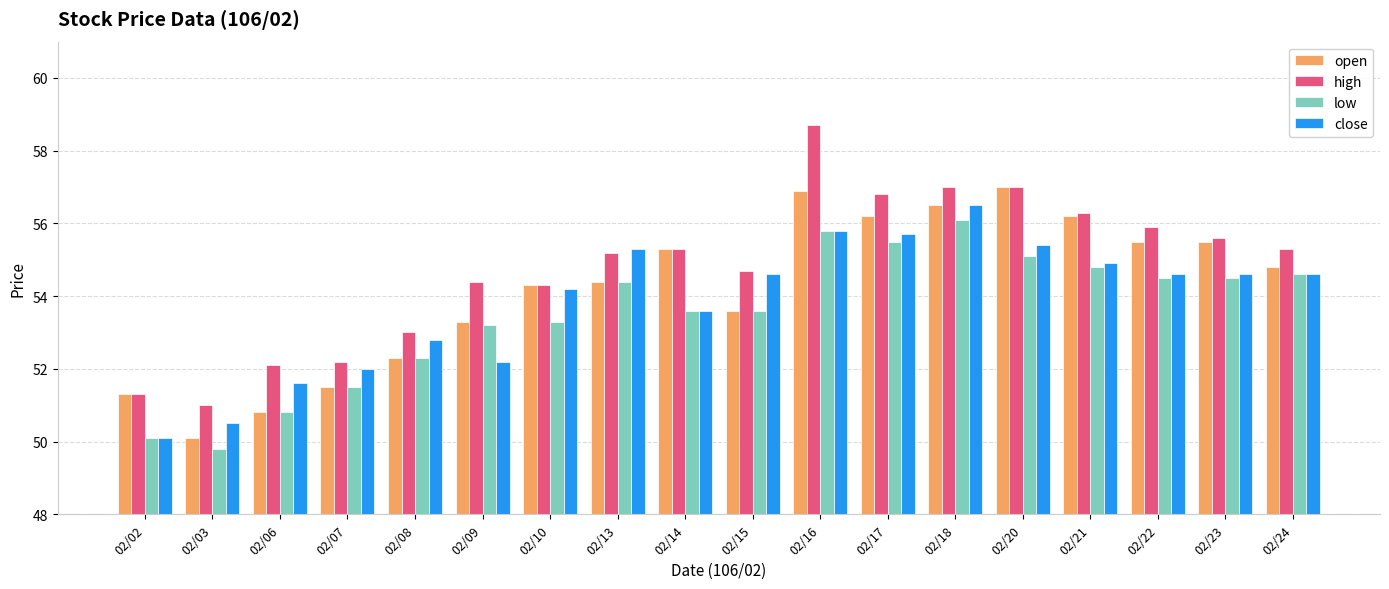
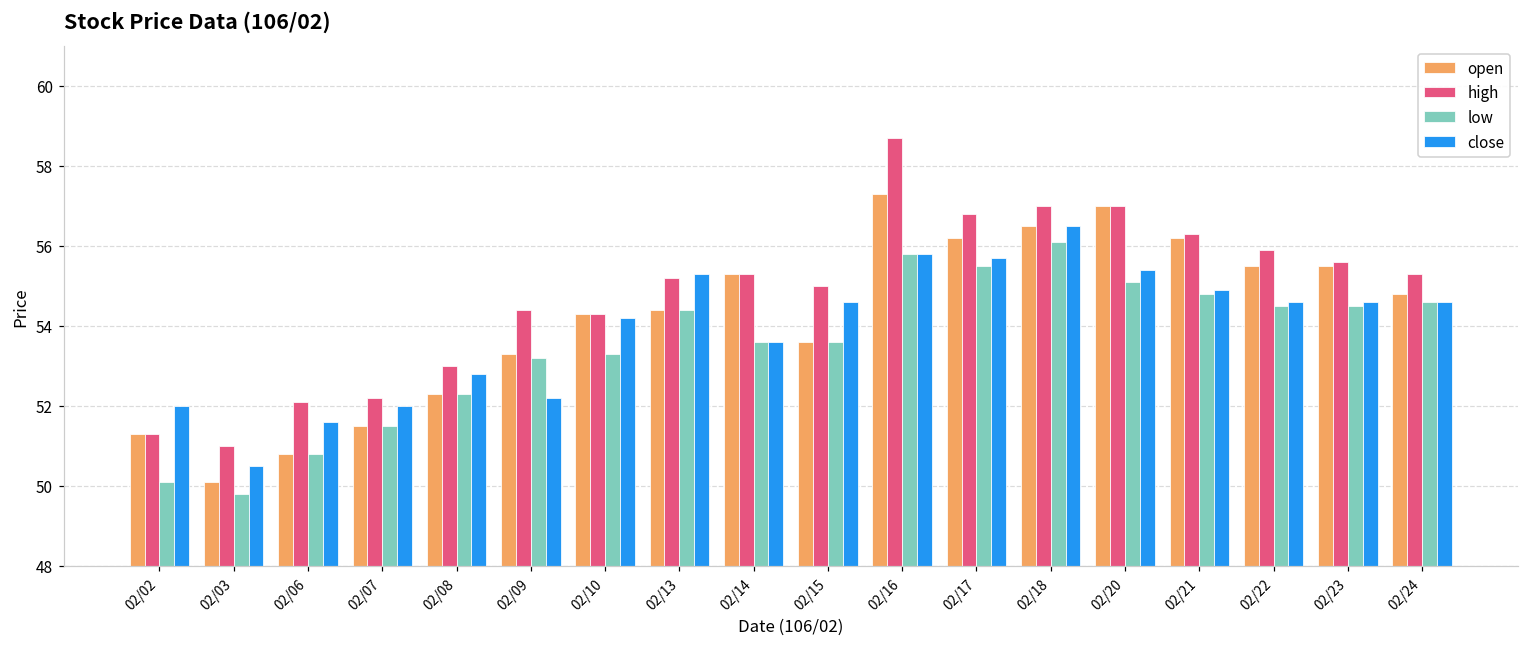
  {
    "open": {
      "02/02": 51.3,
      "02/03": 50.1,
      "02/06": 50.8,
      "02/07": 51.5,
      "02/08": 52.3,
      "02/09": 53.3,
      "02/10": 54.3,
      "02/13": 54.4,
      "02/14": 55.3,
      "02/15": 53.6,
-     "02/16": 56.9,
+     "02/16": 57.3,
      "02/17": 56.2,
      "02/18": 56.5,
      "02/20": 57.0,
      "02/21": 56.2,
      "02/22": 55.5,
      "02/23": 55.5,
      "02/24": 54.8
    },
    "high": {
      "02/02": 51.3,
      "02/03": 51.0,
      "02/06": 52.1,
      "02/07": 52.2,
      "02/08": 53.0,
      "02/09": 54.4,
      "02/10": 54.3,
      "02/13": 55.2,
      "02/14": 55.3,
-     "02/15": 54.7,
+     "02/15": 55.0,
      "02/16": 58.7,
      "02/17": 56.8,
      "02/18": 57.0,
      "02/20": 57.0,
      "02/21": 56.3,
      "02/22": 55.9,
      "02/23": 55.6,
      "02/24": 55.3
    },
    "low": {
      "02/02": 50.1,
      "02/03": 49.8,
      "02/06": 50.8,
      "02/07": 51.5,
      "02/08": 52.3,
      "02/09": 53.2,
      "02/10": 53.3,
      "02/13": 54.4,
      "02/14": 53.6,
      "02/15": 53.6,
      "02/16": 55.8,
      "02/17": 55.5,
      "02/18": 56.1,
      "02/20": 55.1,
      "02/21": 54.8,
      "02/22": 54.5,
      "02/23": 54.5,
      "02/24": 54.6
    },
    "close": {
-     "02/02": 50.1,
+     "02/02": 52.0,
      "02/03": 50.5,
      "02/06": 51.6,
      "02/07": 52.0,
      "02/08": 52.8,
      "02/09": 52.2,
      "02/10": 54.2,
      "02/13": 55.3,
      "02/14": 53.6,
      "02/15": 54.6,
      "02/16": 55.8,
      "02/17": 55.7,
      "02/18": 56.5,
      "02/20": 55.4,
      "02/21": 54.9,
      "02/22": 54.6,
      "02/23": 54.6,
      "02/24": 54.6
    }
  }
